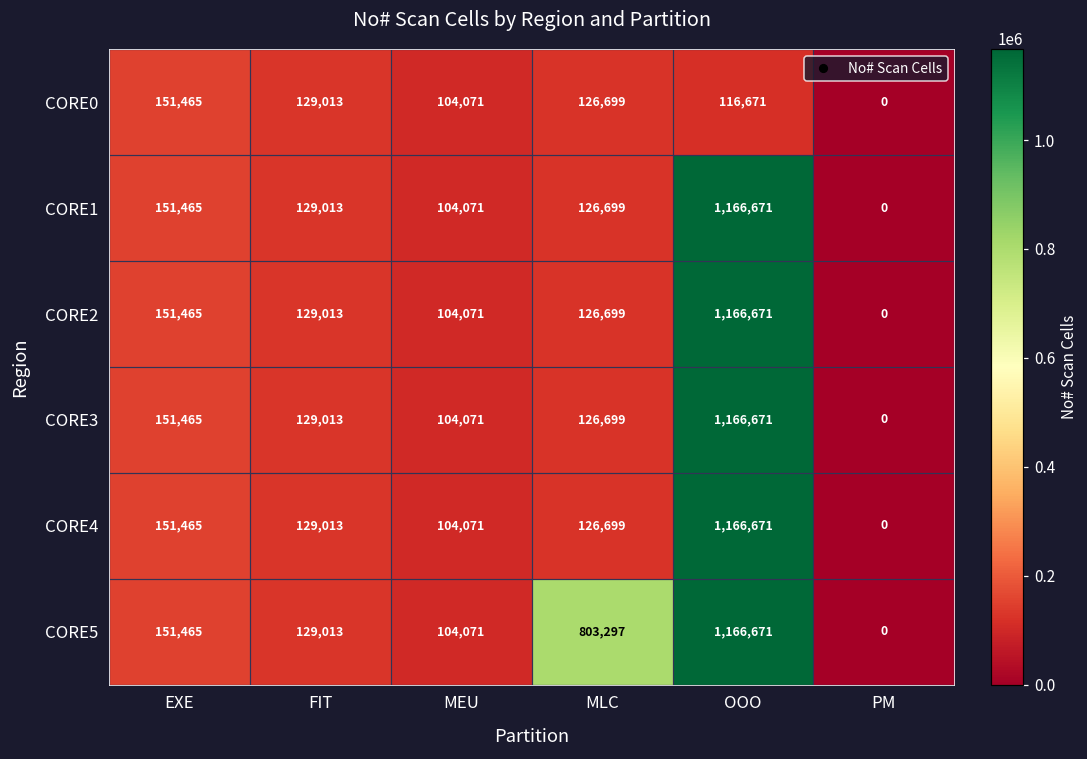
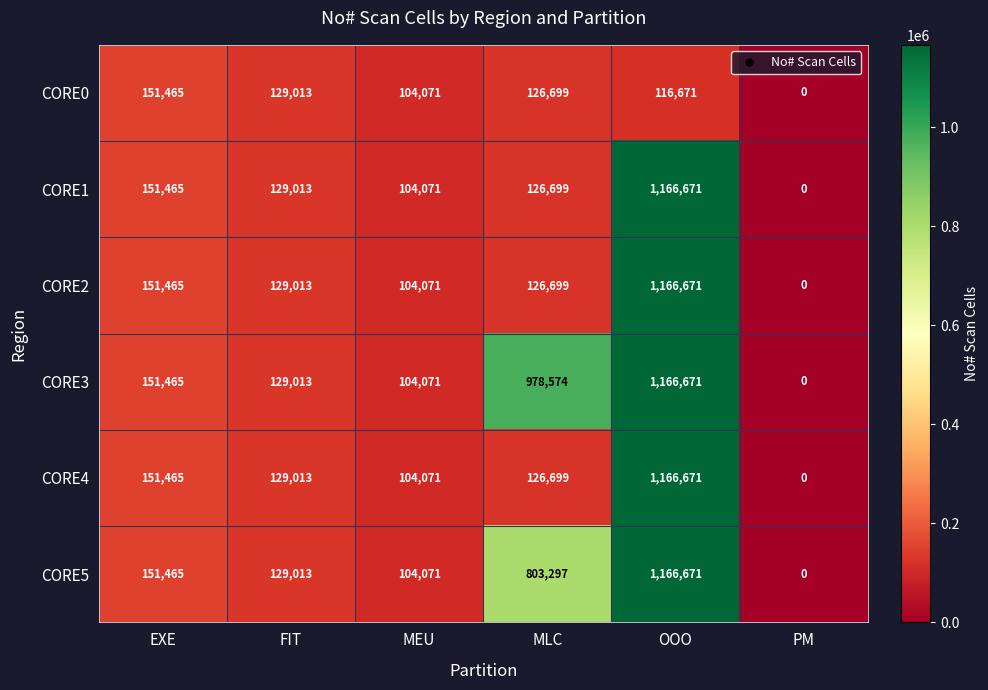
  {
    "CORE0": {
      "EXE": "151,465",
      "FIT": "129,013",
      "MEU": "104,071",
      "MLC": "126,699",
      "OOO": "116,671",
      "PM": "0"
    },
    "CORE1": {
      "EXE": "151,465",
      "FIT": "129,013",
      "MEU": "104,071",
      "MLC": "126,699",
      "OOO": "1,166,671",
      "PM": "0"
    },
    "CORE2": {
      "EXE": "151,465",
      "FIT": "129,013",
      "MEU": "104,071",
      "MLC": "126,699",
      "OOO": "1,166,671",
      "PM": "0"
    },
    "CORE3": {
      "EXE": "151,465",
      "FIT": "129,013",
      "MEU": "104,071",
-     "MLC": "126,699",
+     "MLC": "978,574",
      "OOO": "1,166,671",
      "PM": "0"
    },
    "CORE4": {
      "EXE": "151,465",
      "FIT": "129,013",
      "MEU": "104,071",
      "MLC": "126,699",
      "OOO": "1,166,671",
      "PM": "0"
    },
    "CORE5": {
      "EXE": "151,465",
      "FIT": "129,013",
      "MEU": "104,071",
      "MLC": "803,297",
      "OOO": "1,166,671",
      "PM": "0"
    }
  }
